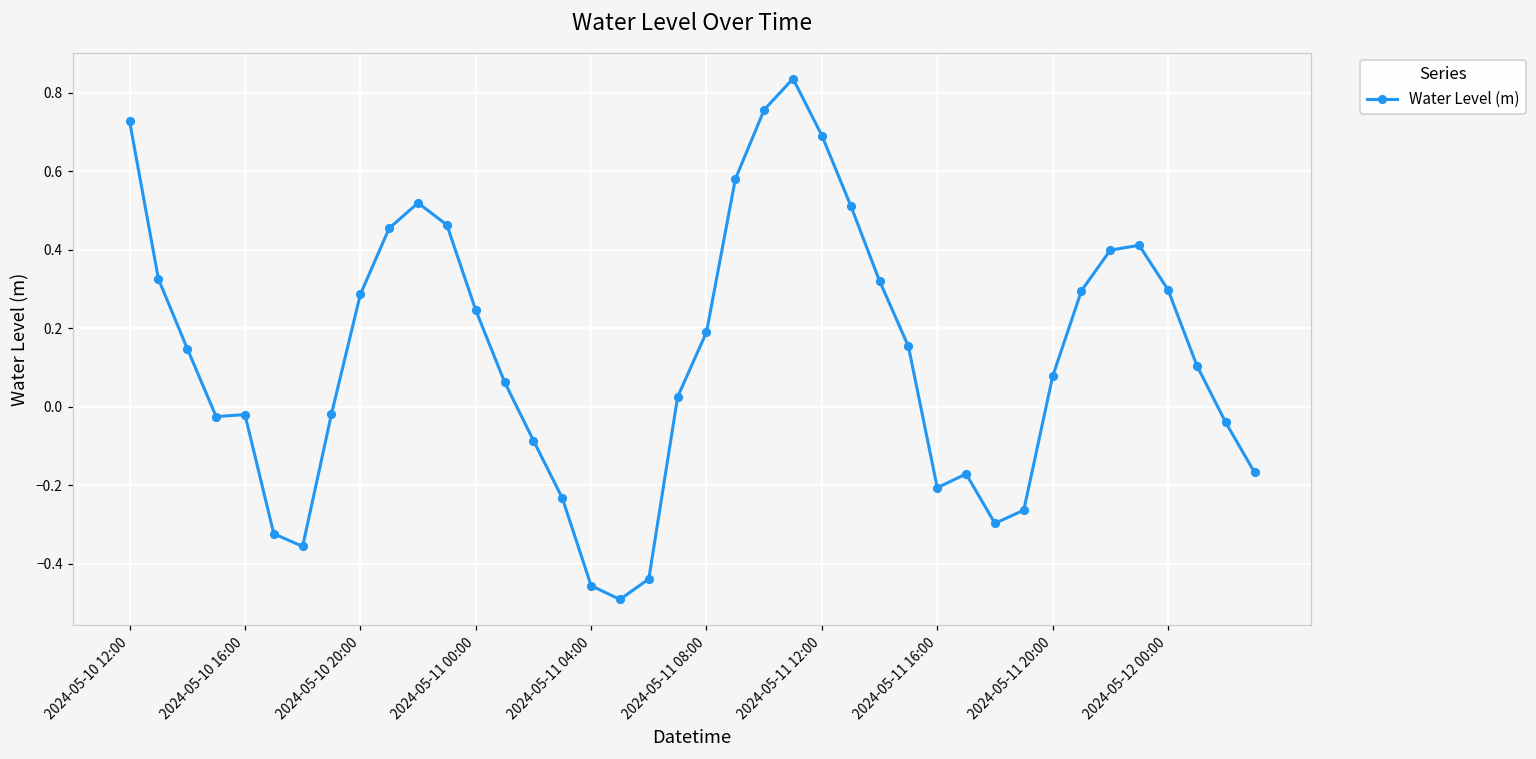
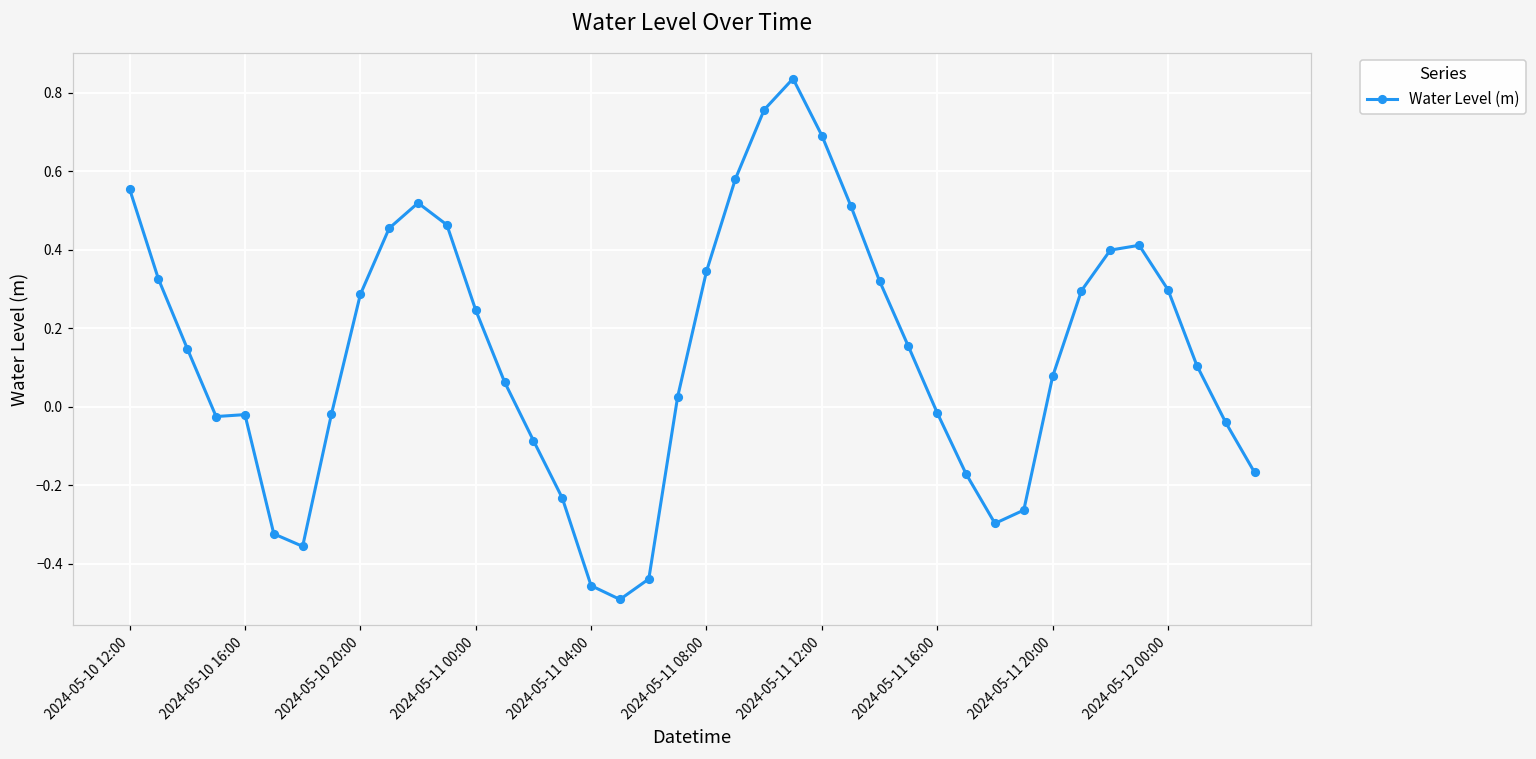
  {
-   "2024-05-10 12:00": 0.73,
+   "2024-05-10 12:00": 0.56,
    "2024-05-10 16:00": -0.02,
    "2024-05-10 20:00": 0.29,
    "2024-05-11 00:00": 0.25,
    "2024-05-11 04:00": -0.46,
-   "2024-05-11 08:00": 0.19,
+   "2024-05-11 08:00": 0.35,
    "2024-05-11 12:00": 0.69,
-   "2024-05-11 16:00": -0.21,
+   "2024-05-11 16:00": -0.02,
    "2024-05-11 20:00": 0.08,
    "2024-05-12 00:00": 0.30
  }
